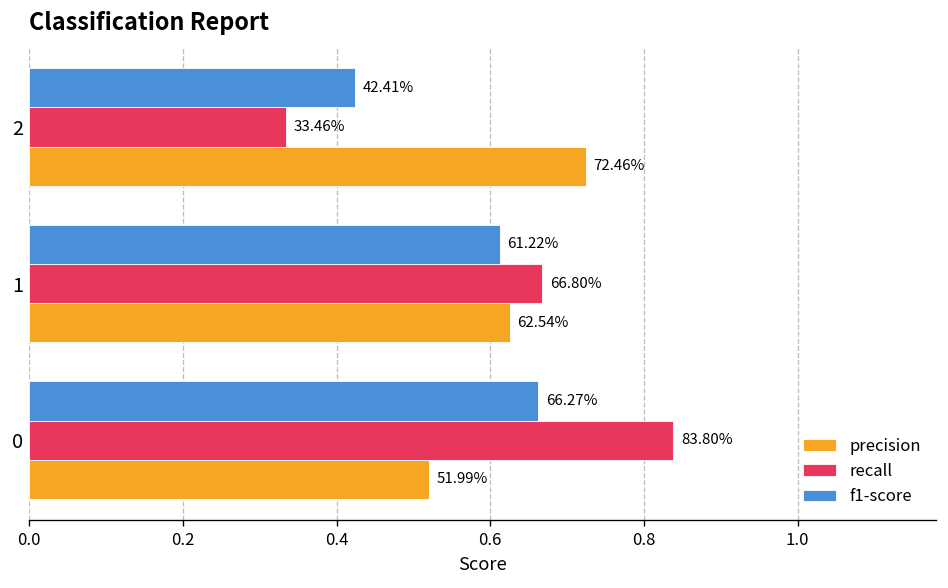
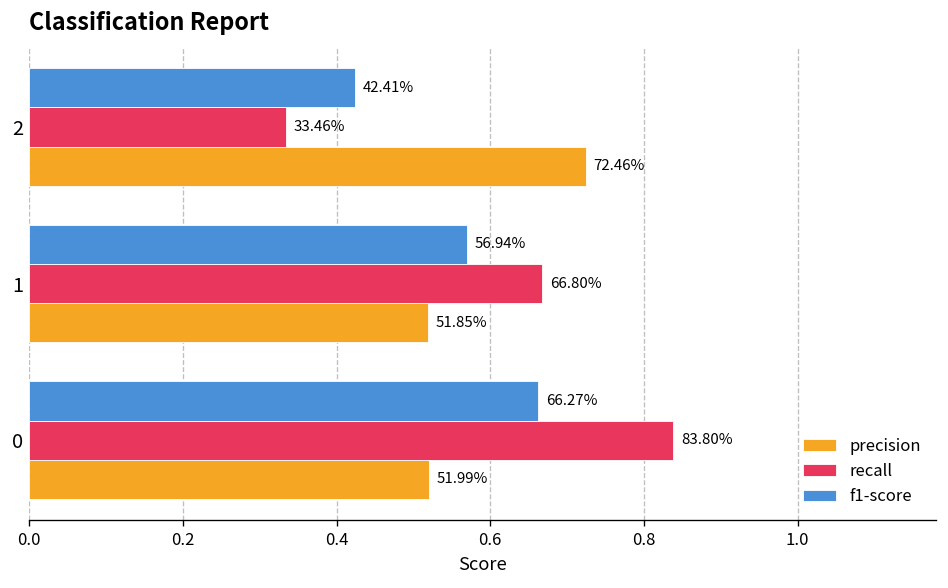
  {
    "precision": {
      "2": "72.46%",
-     "1": "62.54%",
+     "1": "51.85%",
      "0": "51.99%"
    },
    "recall": {
      "2": "33.46%",
      "1": "66.80%",
      "0": "83.80%"
    },
    "f1-score": {
      "2": "42.41%",
-     "1": "61.22%",
+     "1": "56.94%",
      "0": "66.27%"
    }
  }
